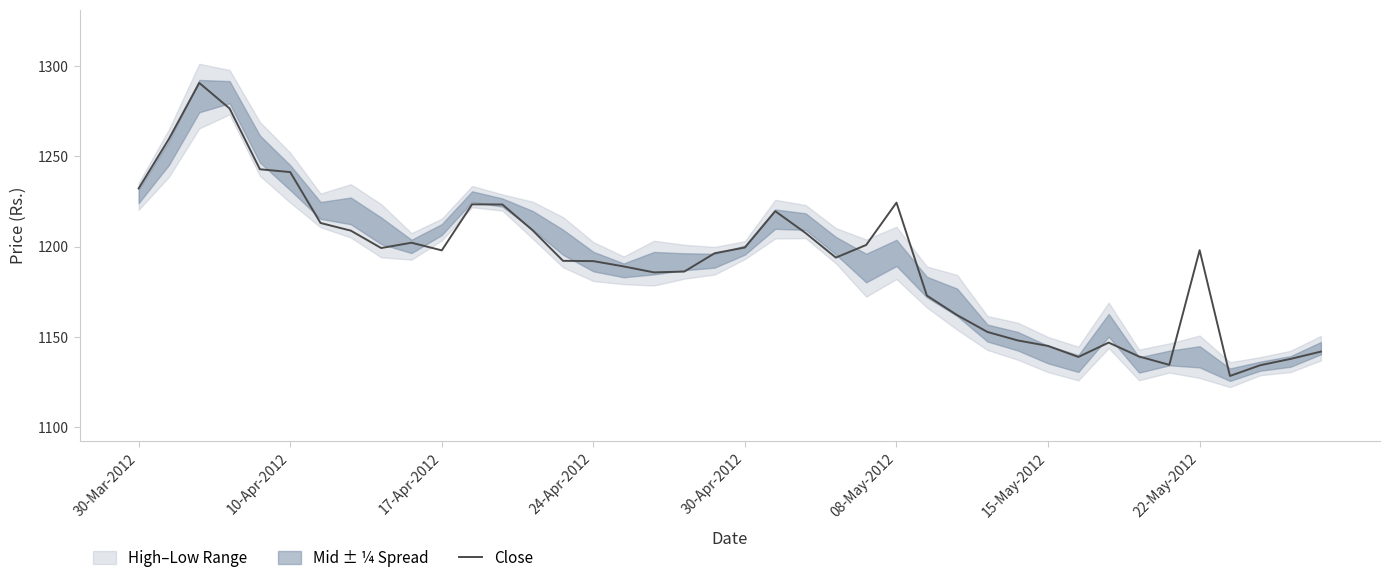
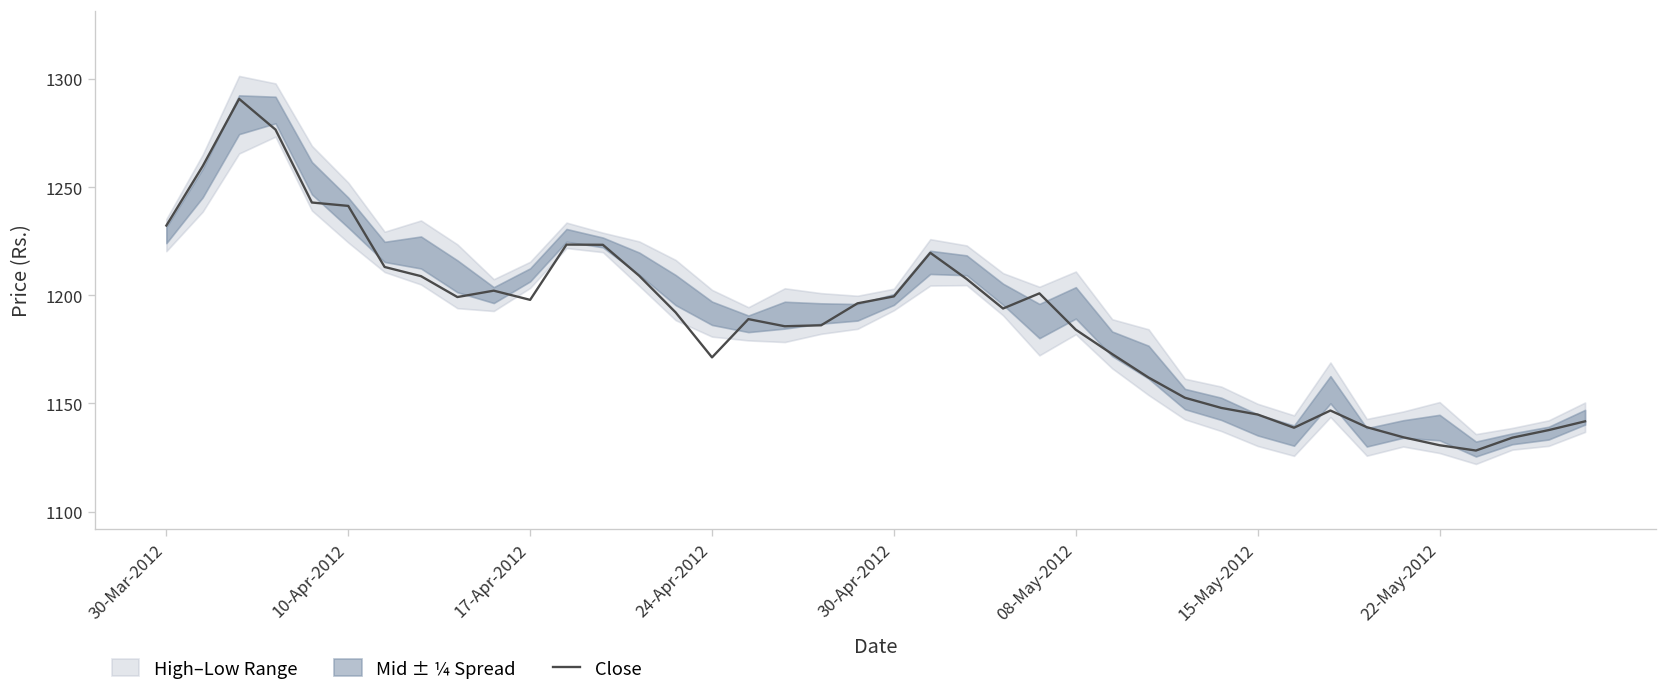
  {
    "Close": {
      "10-Apr-2012": 1241,
      "17-Apr-2012": 1198,
-     "24-Apr-2012": 1192,
-     "08-May-2012": 1224,
-     "22-May-2012": 1198
+     "24-Apr-2012": 1171,
+     "08-May-2012": 1184,
+     "22-May-2012": 1131
    }
  }
